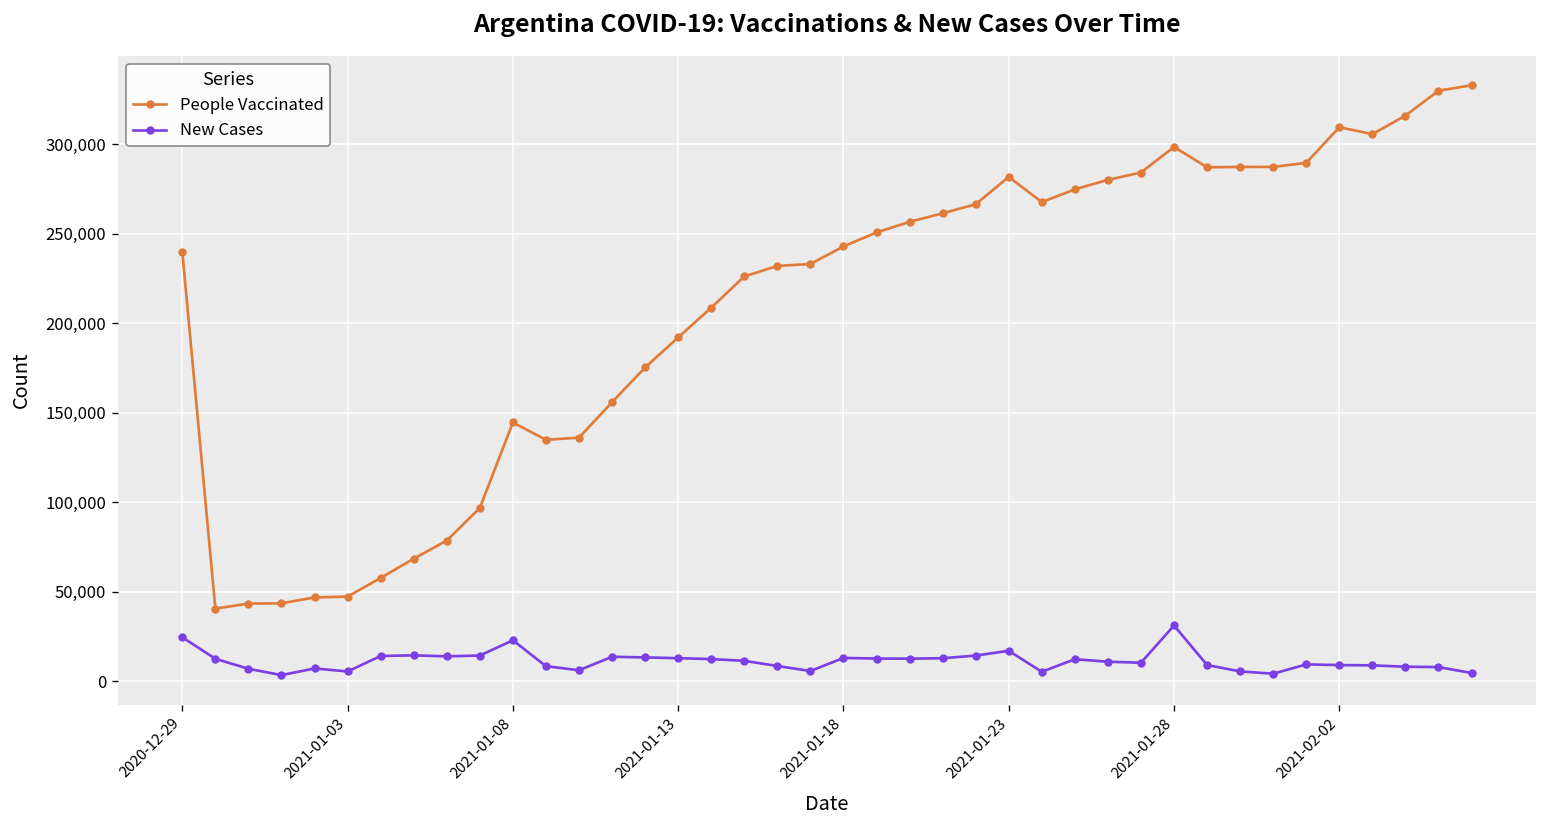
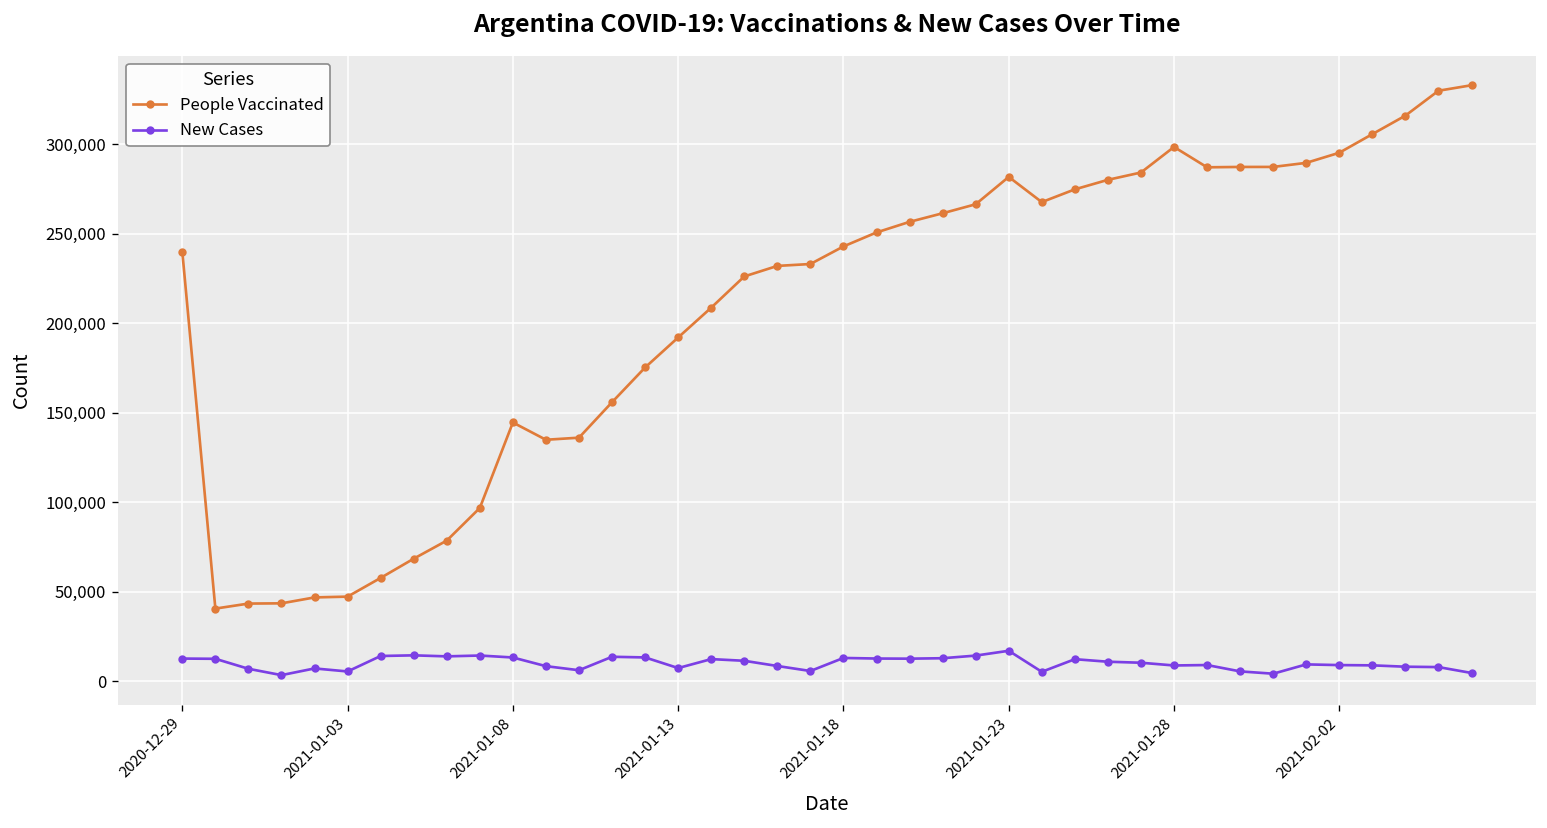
  {
    "People Vaccinated": {
      "2020-12-29": "240,000",
      "2021-01-03": "47,000",
      "2021-01-08": "145,000",
      "2021-01-13": "192,000",
      "2021-01-18": "243,000",
      "2021-01-23": "282,000",
      "2021-01-28": "298,000",
-     "2021-02-02": "309,000"
+     "2021-02-02": "295,000"
    },
    "New Cases": {
-     "2020-12-29": "25,000",
+     "2020-12-29": "13,000",
      "2021-01-03": "5,000",
-     "2021-01-08": "23,000",
-     "2021-01-13": "13,000",
+     "2021-01-08": "13,000",
+     "2021-01-13": "7,000",
      "2021-01-18": "13,000",
      "2021-01-23": "17,000",
-     "2021-01-28": "31,000",
+     "2021-01-28": "9,000",
      "2021-02-02": "9,000"
    }
  }
